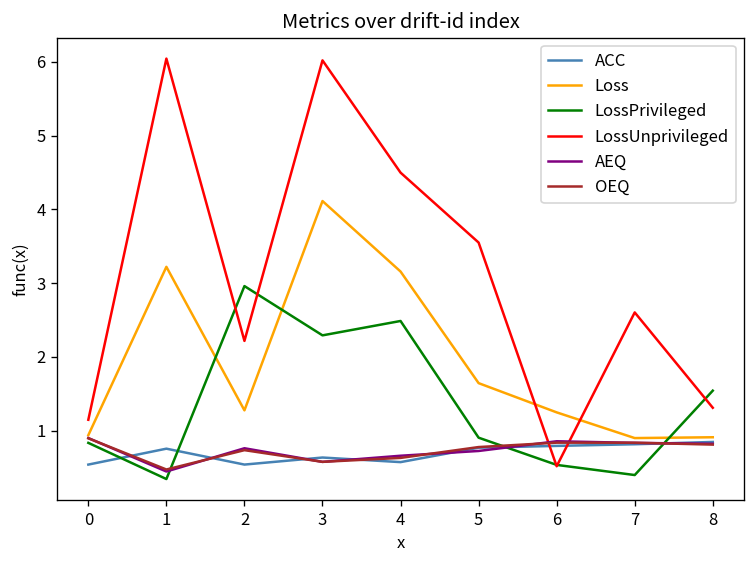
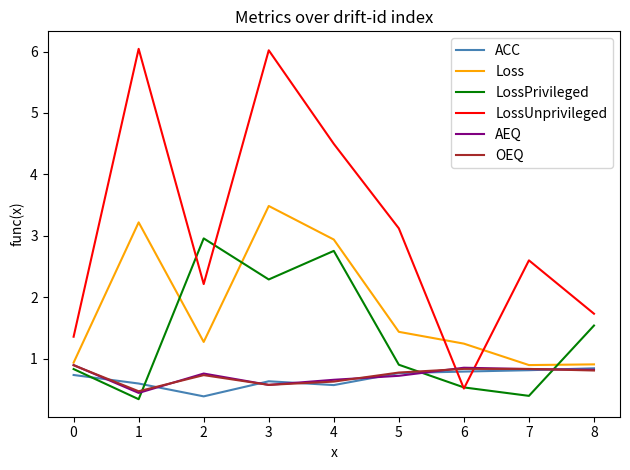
  {
    "ACC": {
-     "0": 0.5,
-     "1": 0.8,
-     "2": 0.5,
+     "0": 0.7,
+     "1": 0.6,
+     "2": 0.4,
      "3": 0.6,
      "4": 0.6,
      "6": 0.8
    },
    "Loss": {
      "1": 3.2,
      "2": 1.3,
-     "3": 4.1,
-     "4": 3.2,
-     "5": 1.6,
+     "3": 3.5,
+     "4": 2.9,
+     "5": 1.4,
      "6": 1.2,
      "7": 0.9,
      "8": 0.9
    },
    "LossPrivileged": {
      "0": 0.8,
      "1": 0.3,
      "2": 3.0,
      "3": 2.3,
-     "4": 2.5,
+     "4": 2.8,
      "5": 0.9,
      "7": 0.4,
      "8": 1.5
    },
    "LossUnprivileged": {
-     "0": 1.1,
+     "0": 1.4,
      "1": 6.0,
      "2": 2.2,
      "3": 6.0,
      "4": 4.5,
-     "5": 3.5,
+     "5": 3.1,
      "7": 2.6,
-     "8": 1.3
+     "8": 1.7
    },
    "AEQ": {
      "5": 0.7
    }
  }
